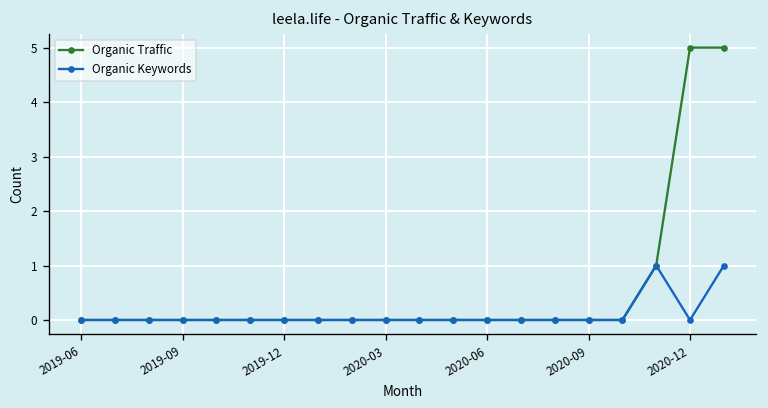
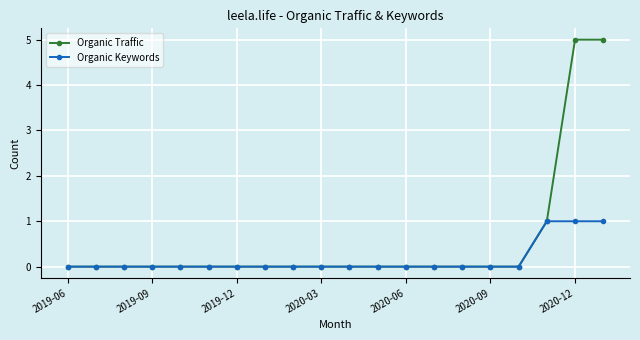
  {
    "Organic Traffic": {
      "2020-12": 5
    },
    "Organic Keywords": {
-     "2020-12": 0
+     "2020-12": 1
    }
  }
